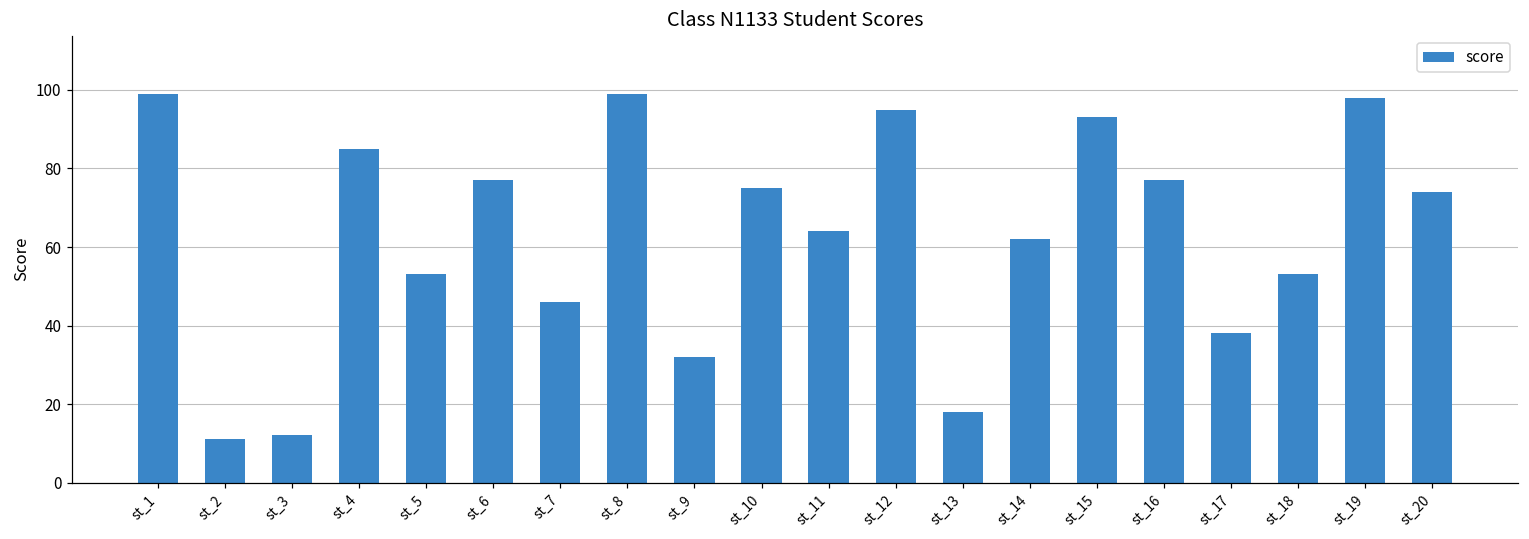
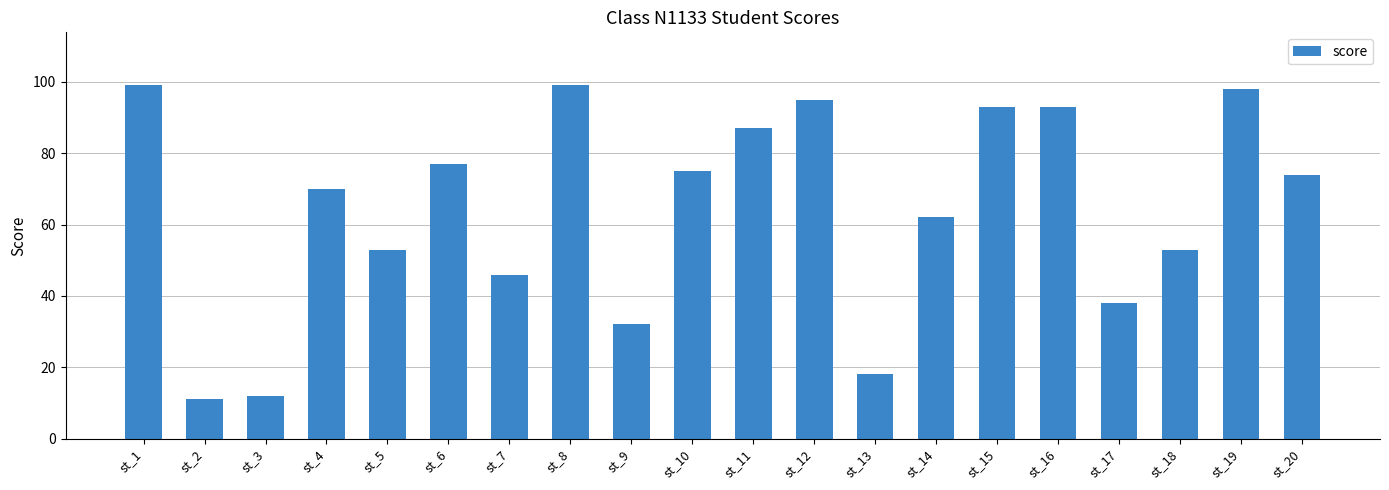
  {
    "st_1": 99,
    "st_2": 11,
    "st_3": 12,
-   "st_4": 85,
+   "st_4": 70,
    "st_5": 53,
    "st_6": 77,
    "st_7": 46,
    "st_8": 99,
    "st_9": 32,
    "st_10": 75,
-   "st_11": 64,
+   "st_11": 87,
    "st_12": 95,
    "st_13": 18,
    "st_14": 62,
    "st_15": 93,
-   "st_16": 77,
+   "st_16": 93,
    "st_17": 38,
    "st_18": 53,
    "st_19": 98,
    "st_20": 74
  }
